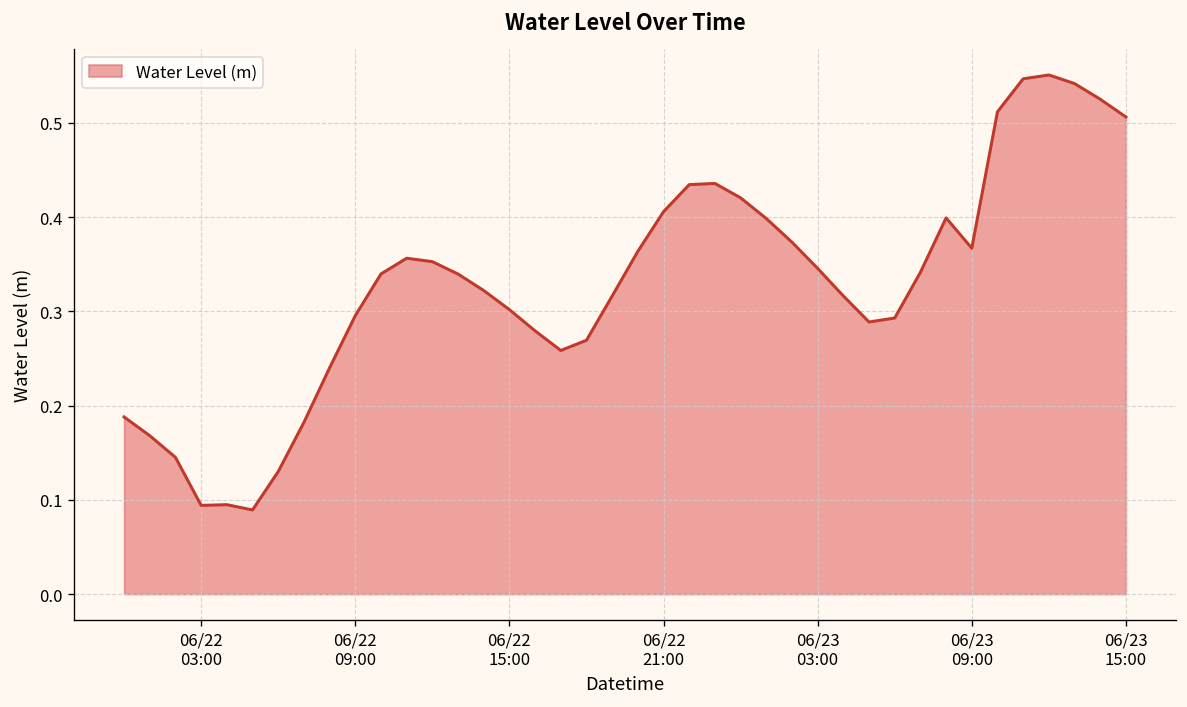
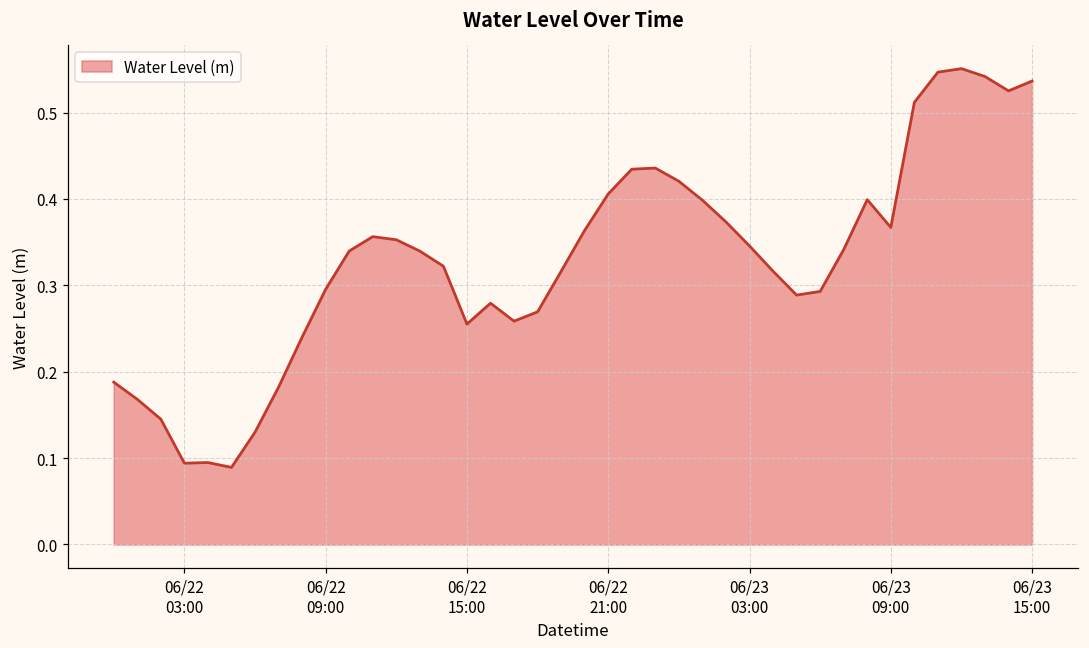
  {
    "06/22 03:00": 0.09,
    "06/22 09:00": 0.30,
-   "06/22 15:00": 0.30,
+   "06/22 15:00": 0.26,
    "06/22 21:00": 0.41,
    "06/23 03:00": 0.35,
    "06/23 09:00": 0.37,
-   "06/23 15:00": 0.51
+   "06/23 15:00": 0.54
  }
